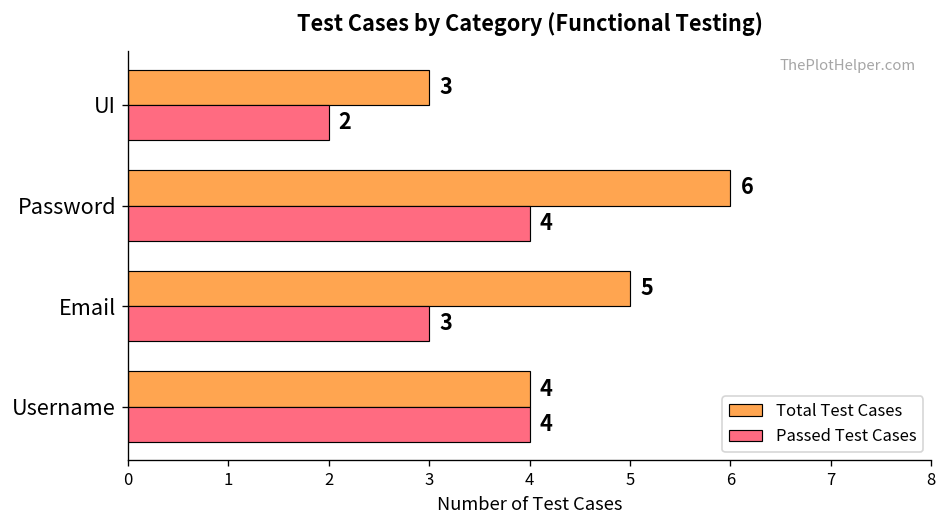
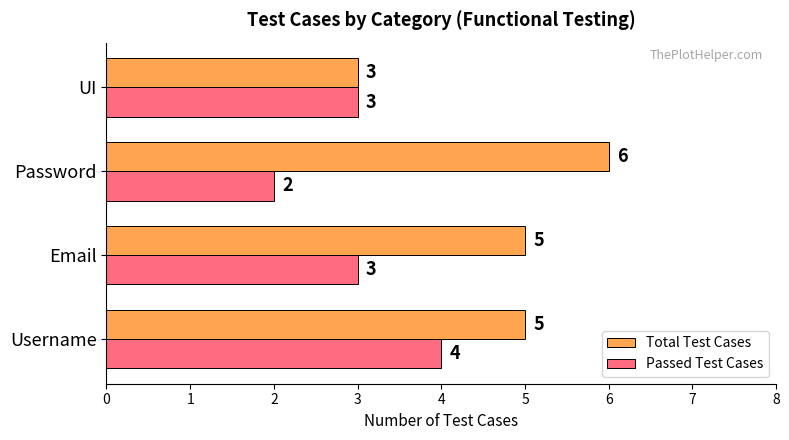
  {
    "Total Test Cases": {
      "UI": 3,
      "Password": 6,
      "Email": 5,
-     "Username": 4
+     "Username": 5
    },
    "Passed Test Cases": {
-     "UI": 2,
-     "Password": 4,
+     "UI": 3,
+     "Password": 2,
      "Email": 3,
      "Username": 4
    }
  }
